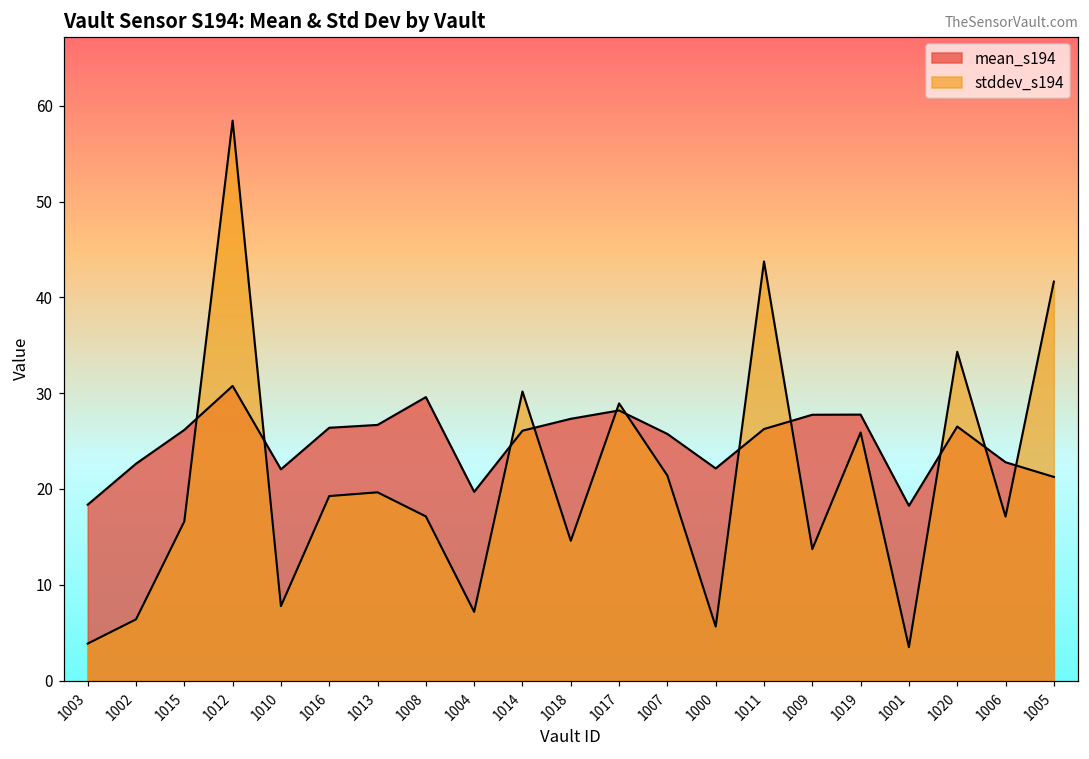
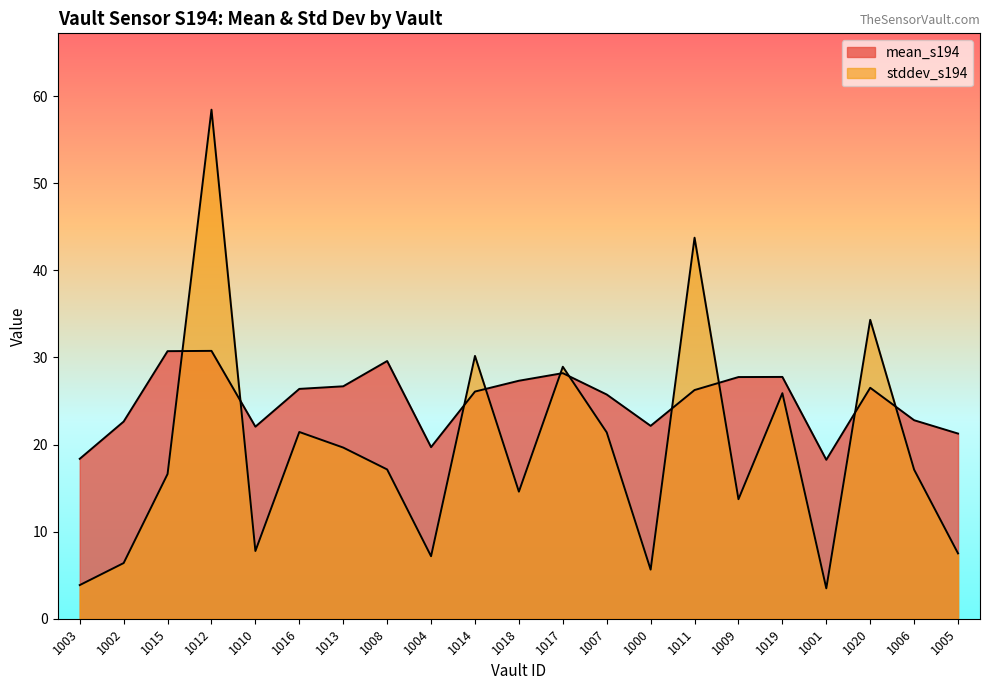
  {
    "mean_s194": {
      "1003": 18,
      "1002": 23,
-     "1015": 26,
+     "1015": 31,
      "1012": 31,
      "1010": 22,
      "1016": 26,
      "1013": 27,
      "1008": 30,
      "1004": 20,
      "1014": 26,
      "1018": 27,
      "1017": 28,
      "1007": 26,
      "1000": 22,
      "1011": 26,
      "1009": 28,
      "1019": 28,
      "1001": 18,
      "1020": 27,
      "1006": 23,
      "1005": 21
    },
    "stddev_s194": {
      "1003": 4,
      "1002": 6,
      "1015": 17,
      "1012": 58,
      "1010": 8,
-     "1016": 19,
+     "1016": 21,
      "1013": 20,
      "1008": 17,
      "1004": 7,
      "1014": 30,
      "1018": 15,
      "1017": 29,
      "1007": 21,
      "1000": 6,
      "1011": 44,
      "1009": 14,
      "1019": 26,
      "1001": 3,
      "1020": 34,
      "1006": 17,
-     "1005": 42
+     "1005": 8
    }
  }
